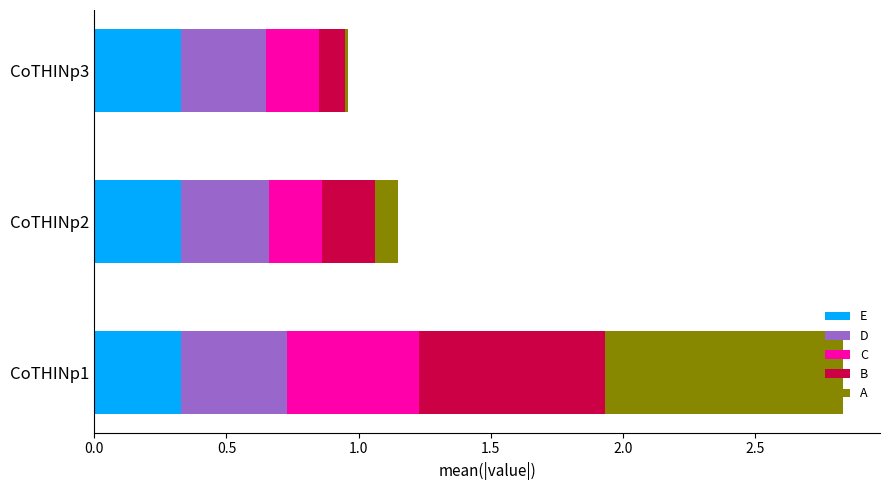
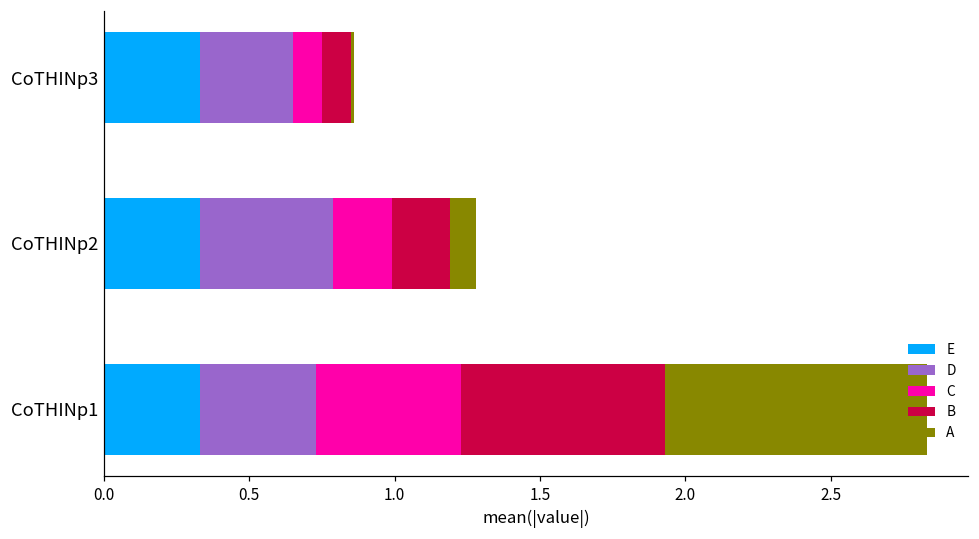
  {
    "E": {
      "CoTHINp3": 0.33,
      "CoTHINp2": 0.33,
      "CoTHINp1": 0.33
    },
    "D": {
      "CoTHINp3": 0.32,
-     "CoTHINp2": 0.33,
+     "CoTHINp2": 0.46,
      "CoTHINp1": 0.40
    },
    "C": {
-     "CoTHINp3": 0.2,
+     "CoTHINp3": 0.1,
      "CoTHINp2": 0.2,
      "CoTHINp1": 0.5
    },
    "B": {
      "CoTHINp3": 0.10,
      "CoTHINp2": 0.20,
      "CoTHINp1": 0.70
    },
    "A": {
      "CoTHINp3": 0.01,
      "CoTHINp2": 0.09,
      "CoTHINp1": 0.90
    }
  }
